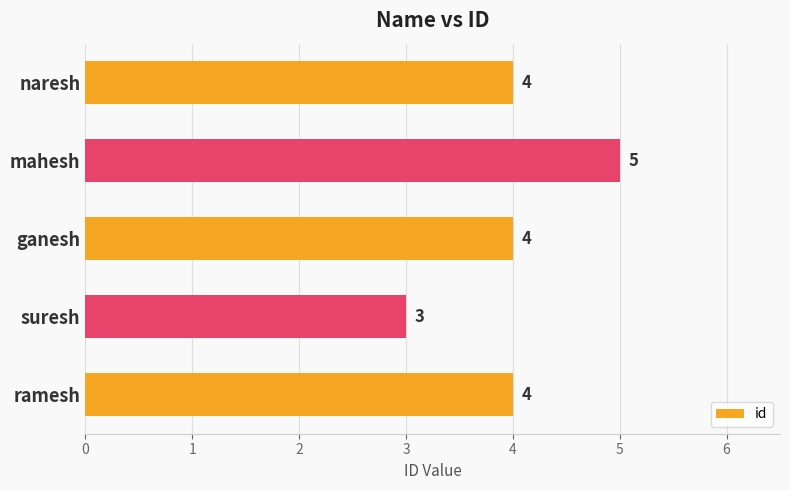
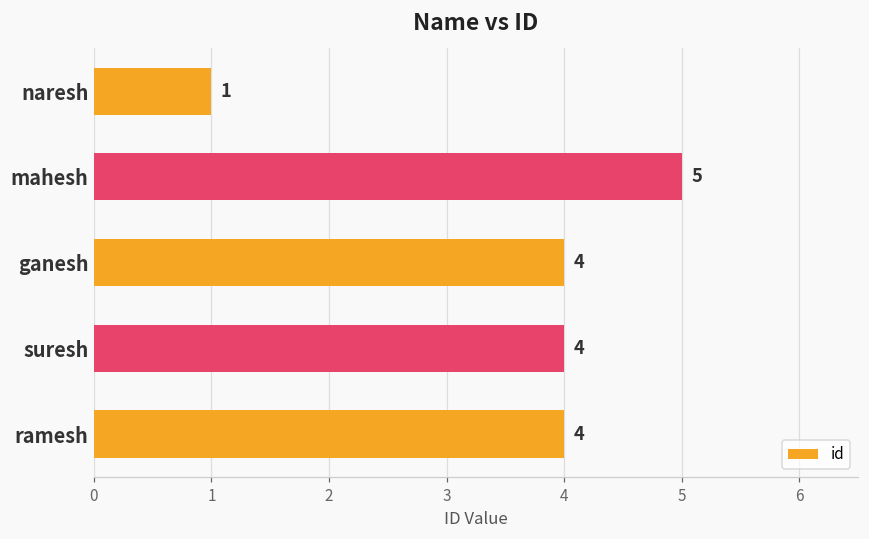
  {
-   "naresh": 4,
+   "naresh": 1,
    "mahesh": 5,
    "ganesh": 4,
-   "suresh": 3,
+   "suresh": 4,
    "ramesh": 4
  }
